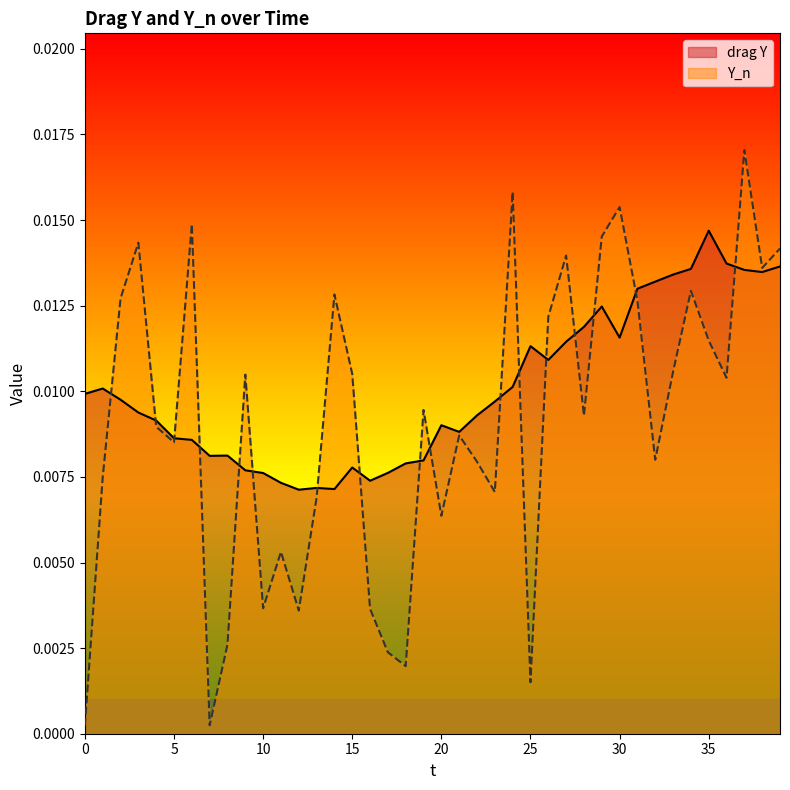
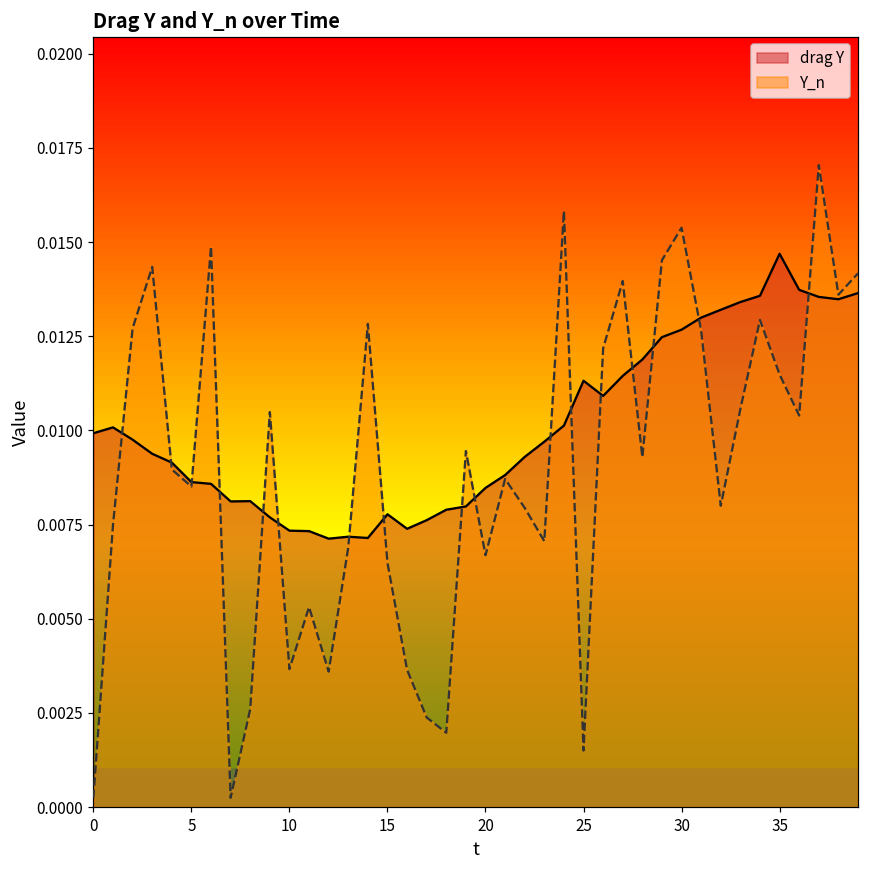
  {
    "drag Y": {
      "0": 0.0099,
      "5": 0.0086,
-     "10": 0.0076,
+     "10": 0.0073,
      "15": 0.0078,
-     "20": 0.0090,
+     "20": 0.0085,
      "25": 0.0113,
-     "30": 0.0116,
+     "30": 0.0127,
      "35": 0.0147
    },
    "Y_n": {
      "5": 0.0085,
      "10": 0.0037,
-     "15": 0.0105,
-     "20": 0.0064,
+     "15": 0.0065,
+     "20": 0.0067,
      "25": 0.0015,
      "30": 0.0154,
      "35": 0.0115
    }
  }
